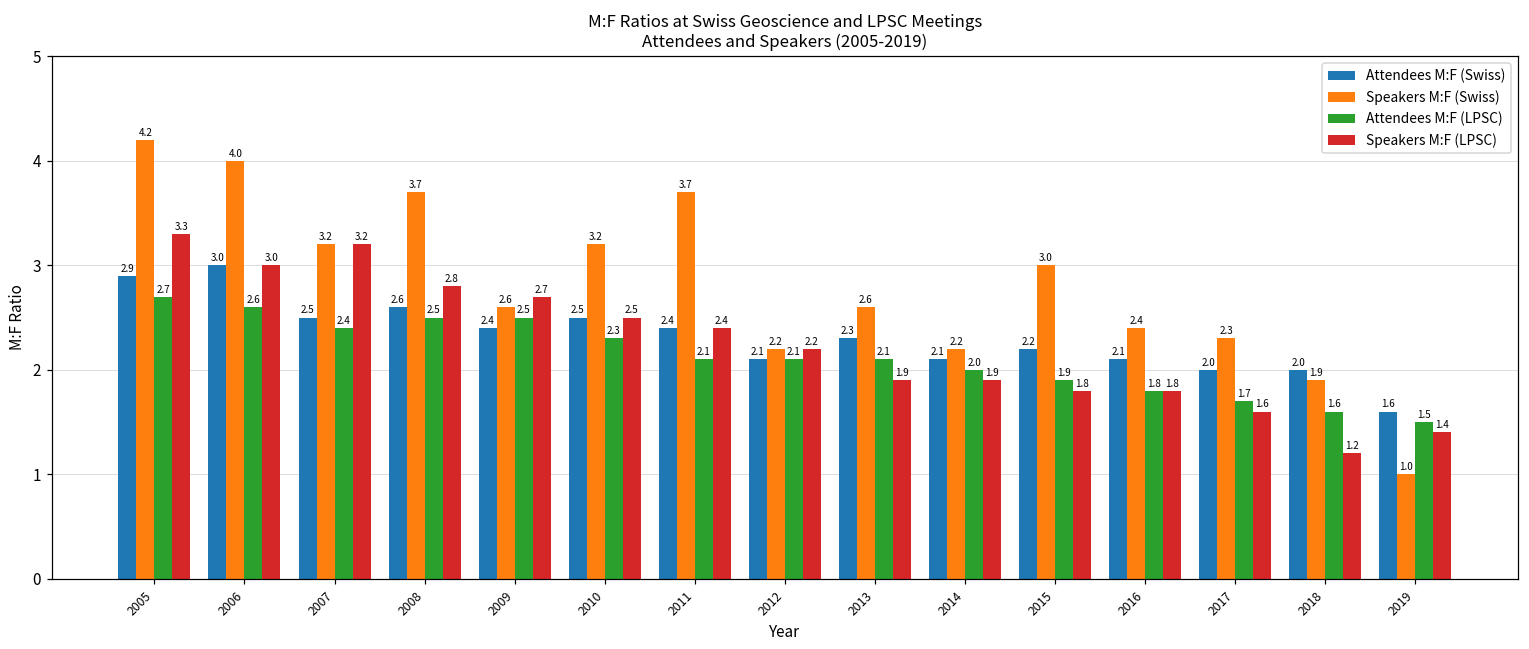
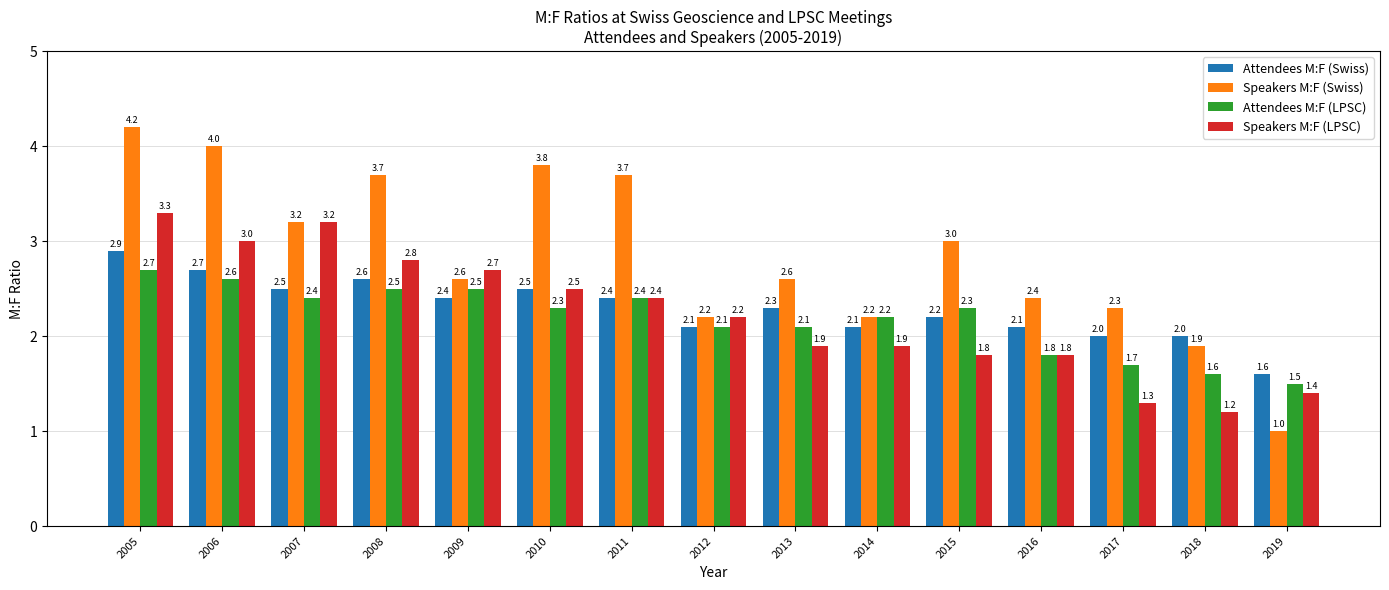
  {
    "Attendees M:F (Swiss)": {
      "2005": 2.9,
-     "2006": 3.0,
+     "2006": 2.7,
      "2007": 2.5,
      "2008": 2.6,
      "2009": 2.4,
      "2010": 2.5,
      "2011": 2.4,
      "2012": 2.1,
      "2013": 2.3,
      "2014": 2.1,
      "2015": 2.2,
      "2016": 2.1,
      "2017": 2.0,
      "2018": 2.0,
      "2019": 1.6
    },
    "Speakers M:F (Swiss)": {
      "2005": 4.2,
      "2006": 4.0,
      "2007": 3.2,
      "2008": 3.7,
      "2009": 2.6,
-     "2010": 3.2,
+     "2010": 3.8,
      "2011": 3.7,
      "2012": 2.2,
      "2013": 2.6,
      "2014": 2.2,
      "2015": 3.0,
      "2016": 2.4,
      "2017": 2.3,
      "2018": 1.9,
      "2019": 1.0
    },
    "Attendees M:F (LPSC)": {
      "2005": 2.7,
      "2006": 2.6,
      "2007": 2.4,
      "2008": 2.5,
      "2009": 2.5,
      "2010": 2.3,
-     "2011": 2.1,
+     "2011": 2.4,
      "2012": 2.1,
      "2013": 2.1,
-     "2014": 2.0,
-     "2015": 1.9,
+     "2014": 2.2,
+     "2015": 2.3,
      "2016": 1.8,
      "2017": 1.7,
      "2018": 1.6,
      "2019": 1.5
    },
    "Speakers M:F (LPSC)": {
      "2005": 3.3,
      "2006": 3.0,
      "2007": 3.2,
      "2008": 2.8,
      "2009": 2.7,
      "2010": 2.5,
      "2011": 2.4,
      "2012": 2.2,
      "2013": 1.9,
      "2014": 1.9,
      "2015": 1.8,
      "2016": 1.8,
-     "2017": 1.6,
+     "2017": 1.3,
      "2018": 1.2,
      "2019": 1.4
    }
  }
